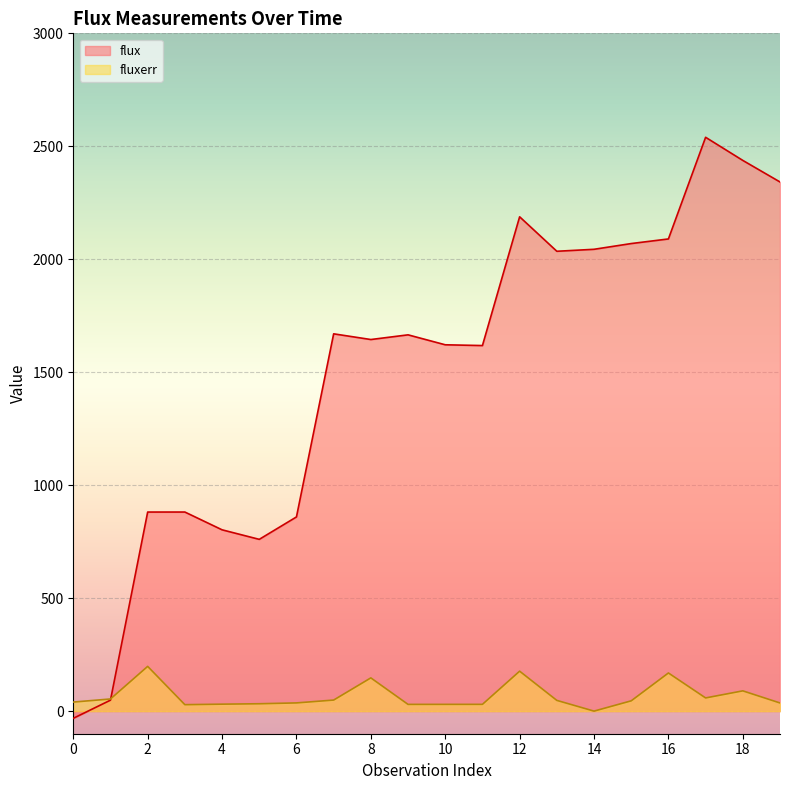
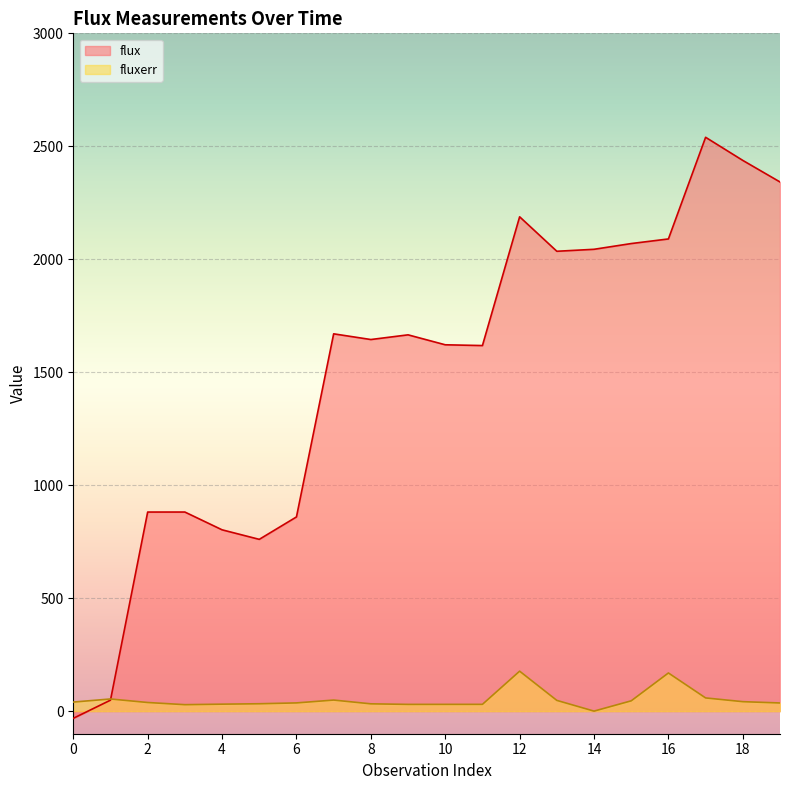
  {
    "fluxerr": {
      "0": 40,
-     "2": 200,
+     "2": 40,
      "4": 30,
      "6": 40,
-     "8": 150,
+     "8": 30,
      "10": 30,
      "12": 180,
      "14": 0,
      "16": 170,
-     "18": 90
+     "18": 40
    }
  }
